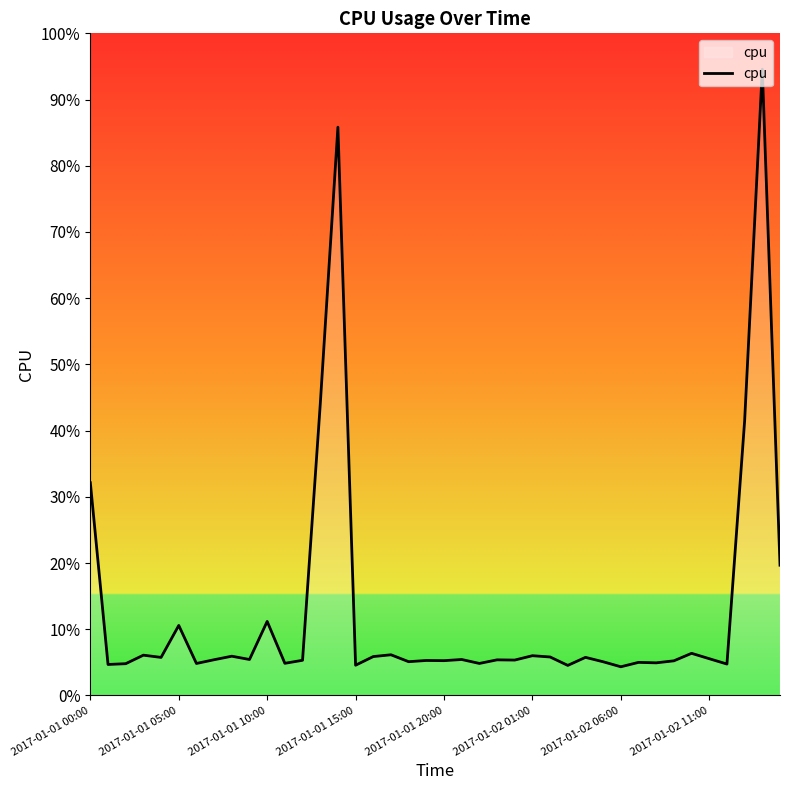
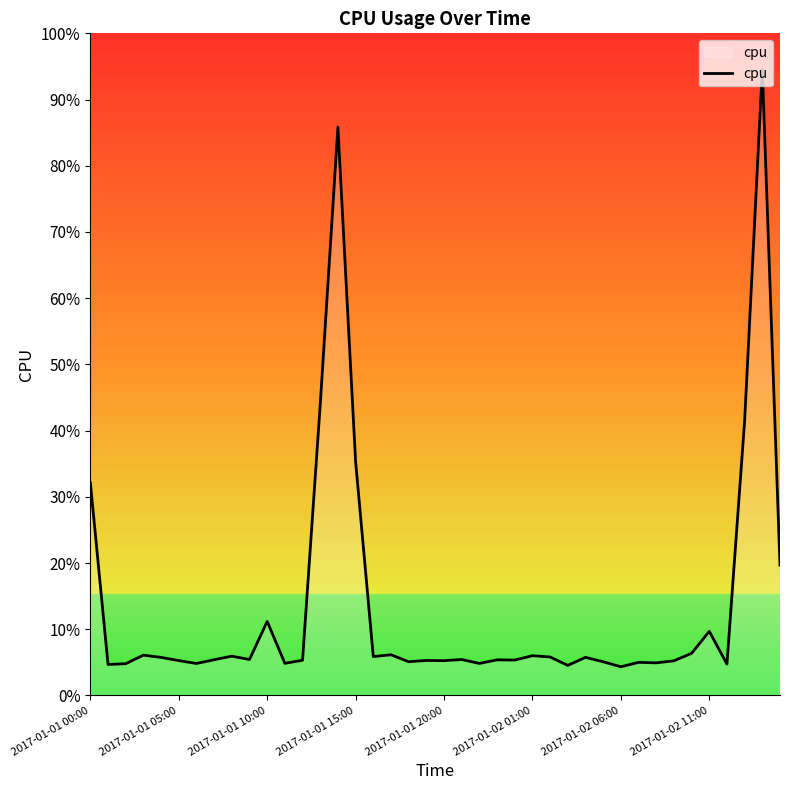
  {
    "2017-01-01 00:00": "32%",
-   "2017-01-01 05:00": "11%",
+   "2017-01-01 05:00": "5%",
    "2017-01-01 10:00": "11%",
-   "2017-01-01 15:00": "5%",
+   "2017-01-01 15:00": "35%",
    "2017-01-01 20:00": "5%",
    "2017-01-02 01:00": "6%",
    "2017-01-02 06:00": "4%",
-   "2017-01-02 11:00": "6%"
+   "2017-01-02 11:00": "10%"
  }
